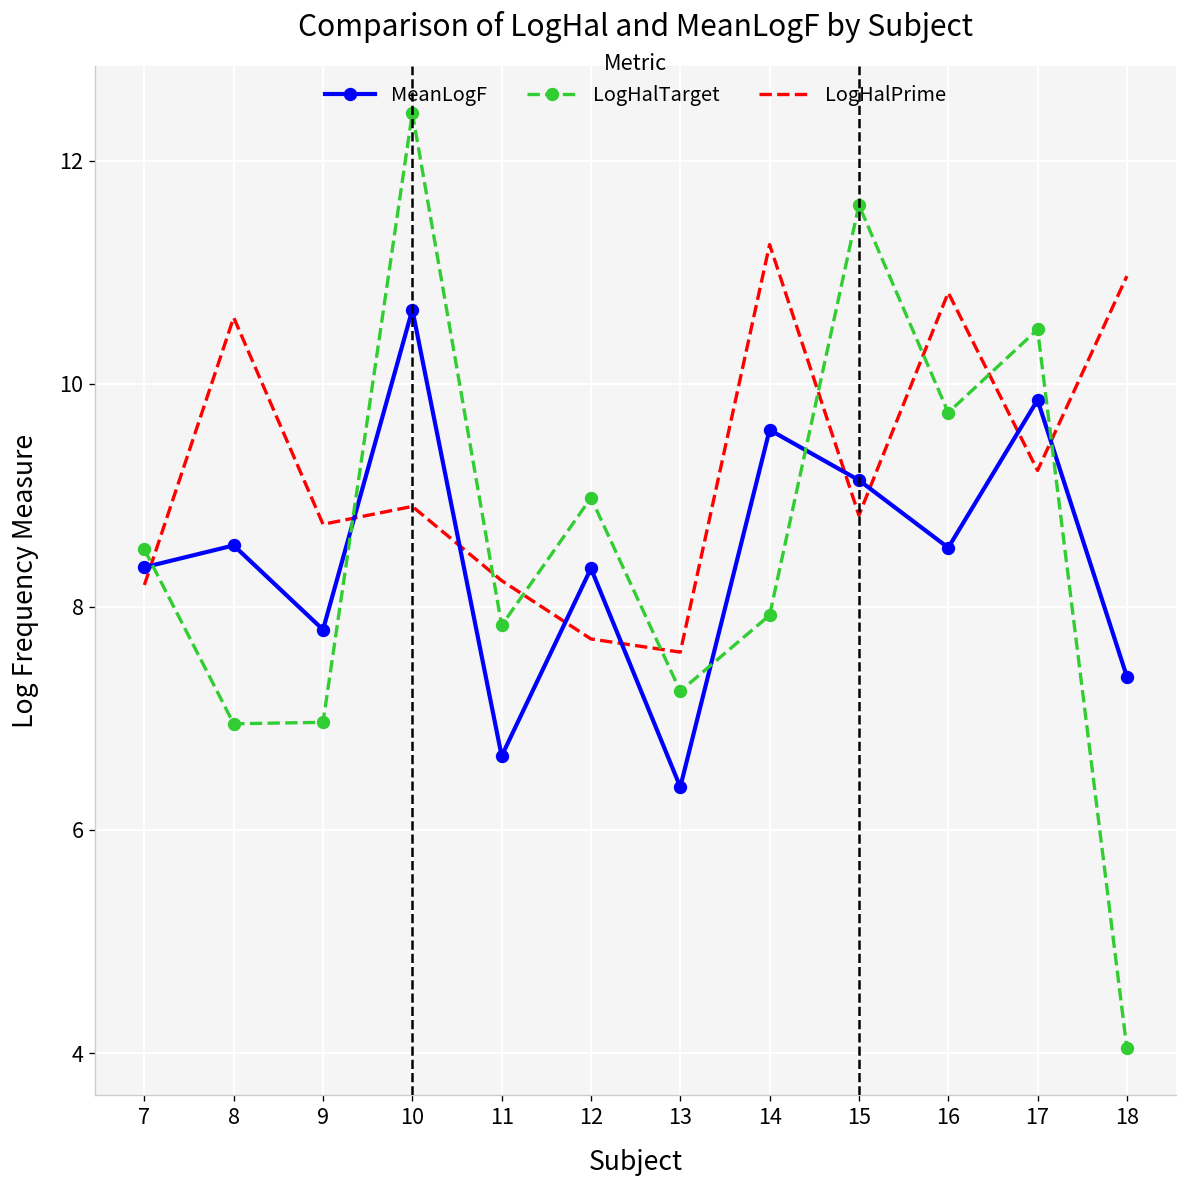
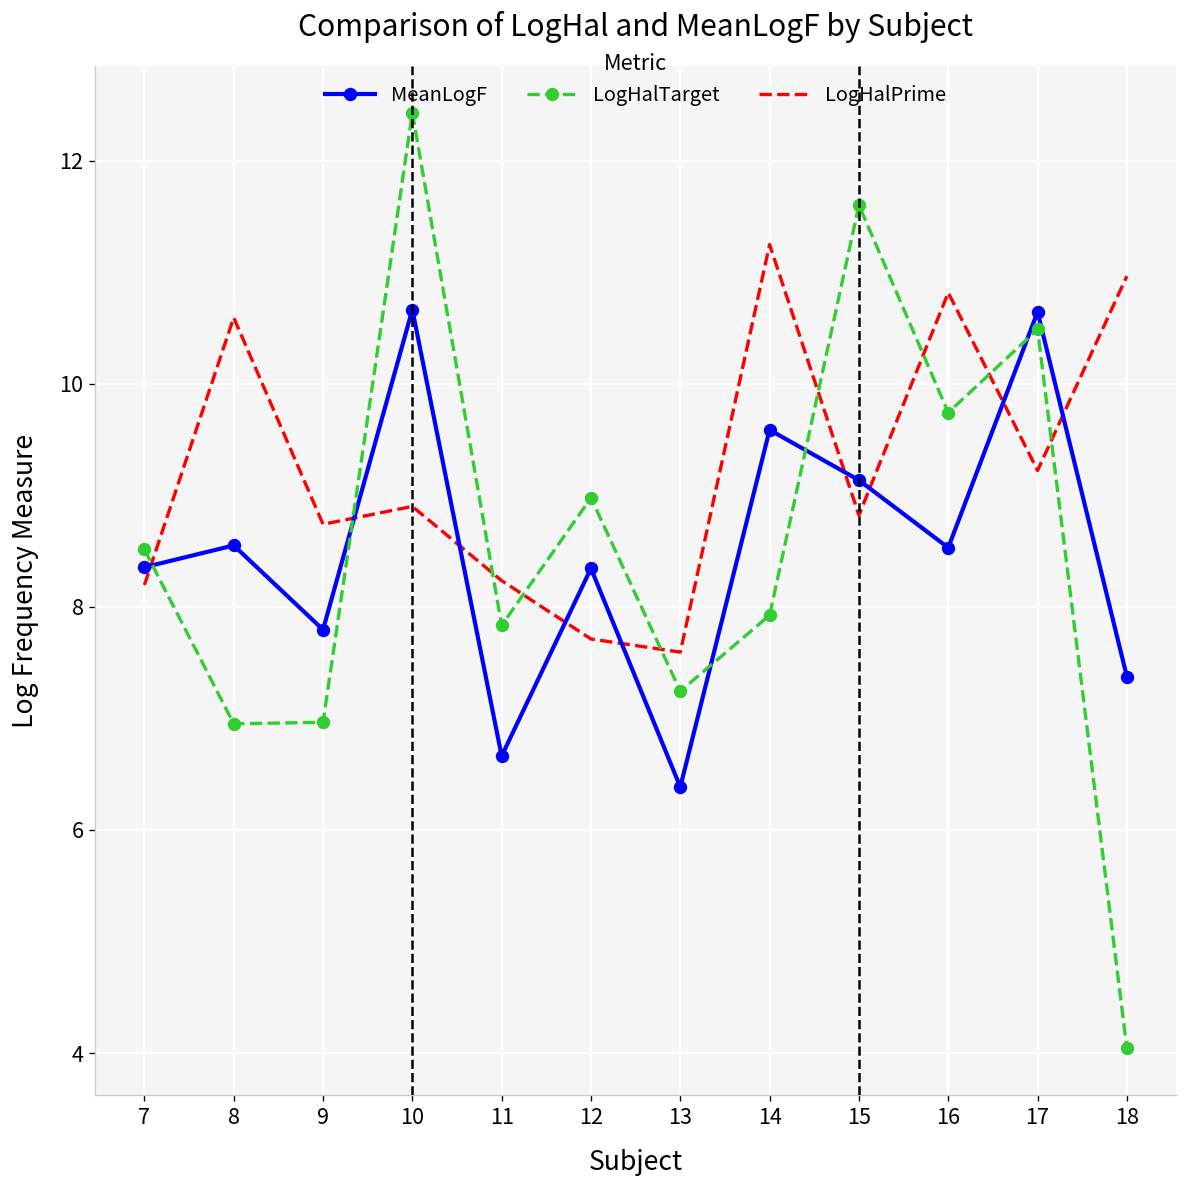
  {
    "MeanLogF": {
      "7": 8.4,
      "8": 8.6,
      "9": 7.8,
      "10": 10.7,
      "11": 6.7,
      "12": 8.3,
      "13": 6.4,
      "14": 9.6,
      "15": 9.1,
      "16": 8.5,
-     "17": 9.9,
+     "17": 10.6,
      "18": 7.4
    },
    "LogHalTarget": {
      "7": 8.5,
      "8": 7.0,
      "9": 7.0,
      "10": 12.4,
      "11": 7.8,
      "12": 9.0,
      "13": 7.2,
      "14": 7.9,
      "15": 11.6,
      "16": 9.7,
      "17": 10.5,
      "18": 4.0
    },
    "LogHalPrime": {
      "7": 8.2,
      "8": 10.6,
      "9": 8.7,
      "10": 8.9,
      "11": 8.2,
      "12": 7.7,
      "13": 7.6,
      "14": 11.2,
      "15": 8.8,
      "16": 10.8,
      "17": 9.2,
      "18": 11.0
    }
  }
